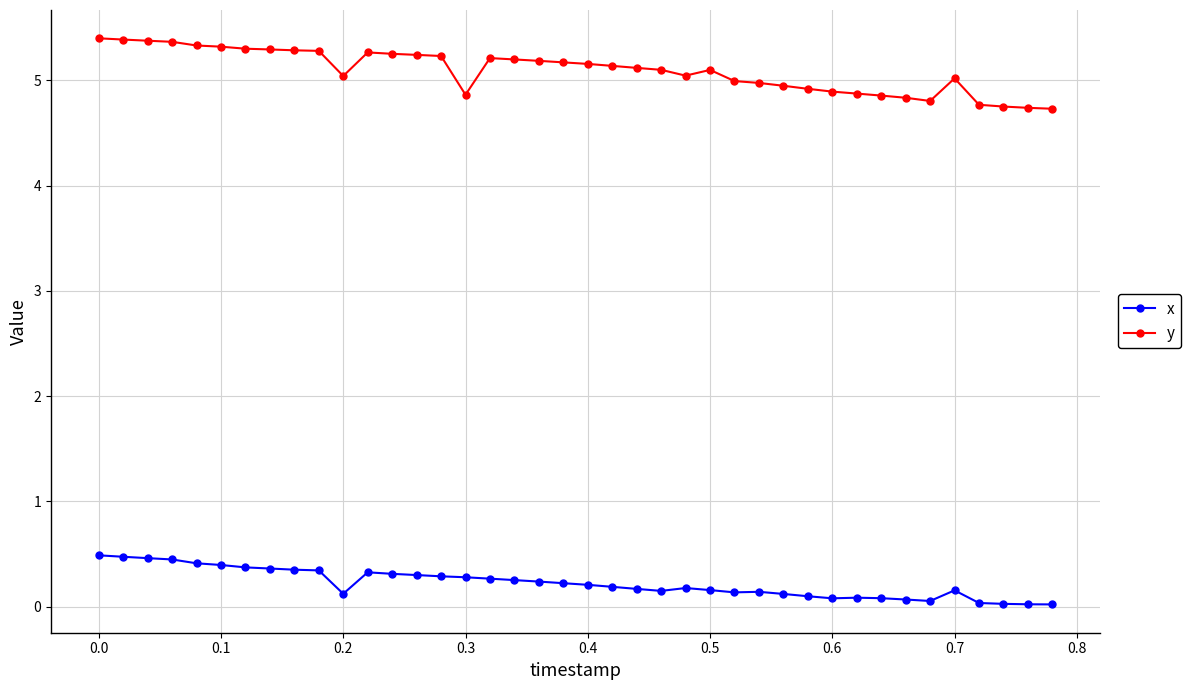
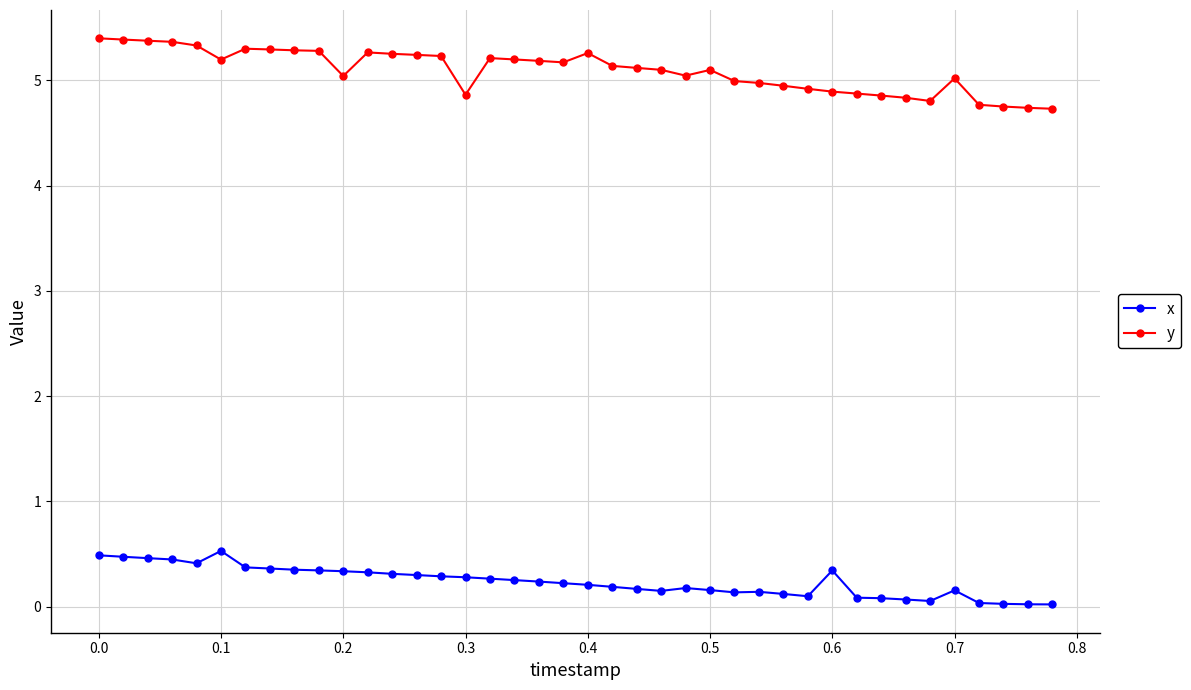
  {
    "x": {
      "0.0": 0.49,
-     "0.1": 0.40,
-     "0.2": 0.12,
+     "0.1": 0.53,
+     "0.2": 0.34,
      "0.3": 0.28,
      "0.4": 0.21,
      "0.5": 0.16,
-     "0.6": 0.08,
+     "0.6": 0.35,
      "0.7": 0.16
    },
    "y": {
      "0.0": 5.40,
-     "0.1": 5.32,
+     "0.1": 5.20,
      "0.2": 5.04,
      "0.3": 4.86,
-     "0.4": 5.16,
+     "0.4": 5.26,
      "0.5": 5.10,
      "0.6": 4.89,
      "0.7": 5.02
    }
  }
